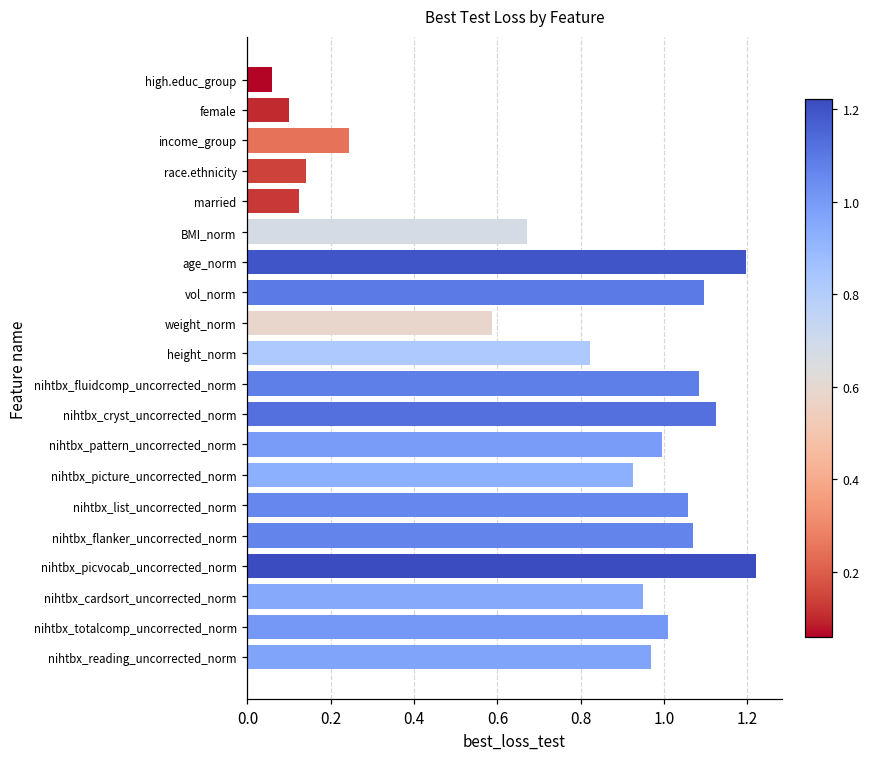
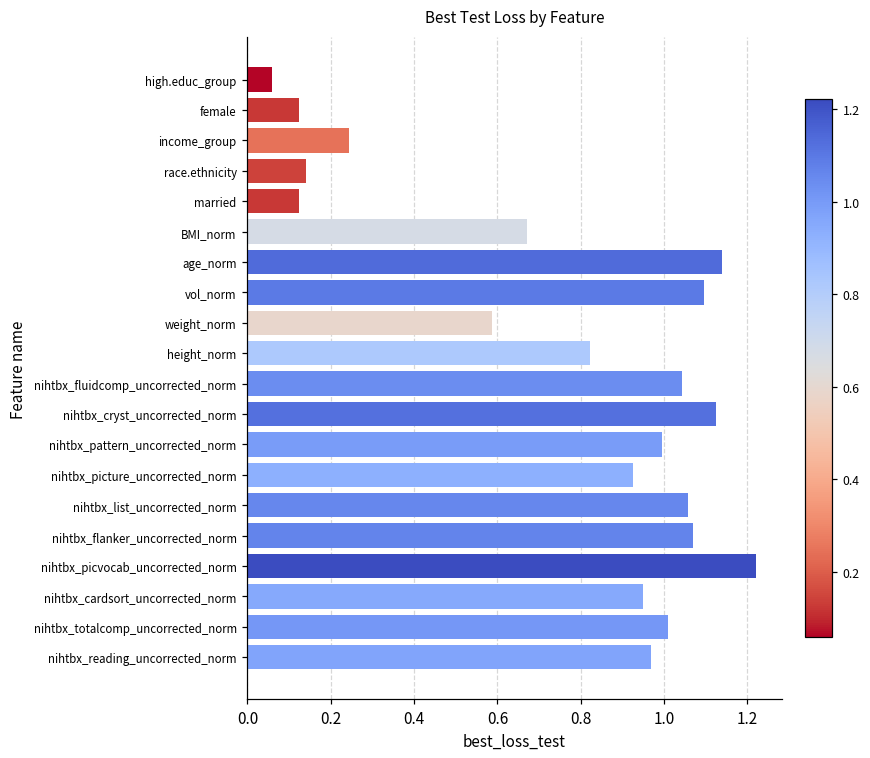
  {
    "high.educ_group": 0.06,
-   "female": 0.10,
+   "female": 0.12,
    "income_group": 0.24,
    "race.ethnicity": 0.14,
    "married": 0.12,
    "BMI_norm": 0.67,
-   "age_norm": 1.20,
+   "age_norm": 1.14,
    "vol_norm": 1.10,
    "weight_norm": 0.59,
    "height_norm": 0.82,
-   "nihtbx_fluidcomp_uncorrected_norm": 1.08,
+   "nihtbx_fluidcomp_uncorrected_norm": 1.04,
    "nihtbx_cryst_uncorrected_norm": 1.12,
    "nihtbx_pattern_uncorrected_norm": 0.99,
    "nihtbx_picture_uncorrected_norm": 0.93,
    "nihtbx_list_uncorrected_norm": 1.06,
    "nihtbx_flanker_uncorrected_norm": 1.07,
    "nihtbx_picvocab_uncorrected_norm": 1.22,
    "nihtbx_cardsort_uncorrected_norm": 0.95,
    "nihtbx_totalcomp_uncorrected_norm": 1.01,
    "nihtbx_reading_uncorrected_norm": 0.97
  }
